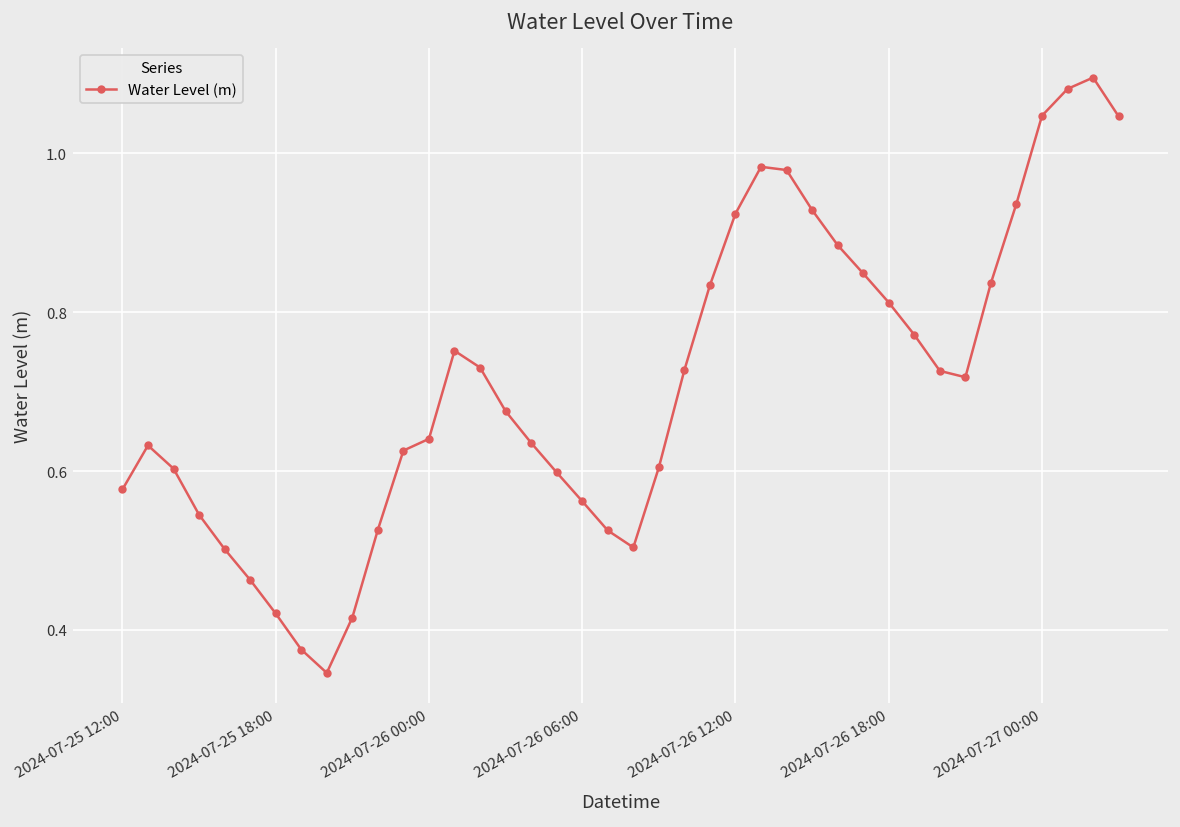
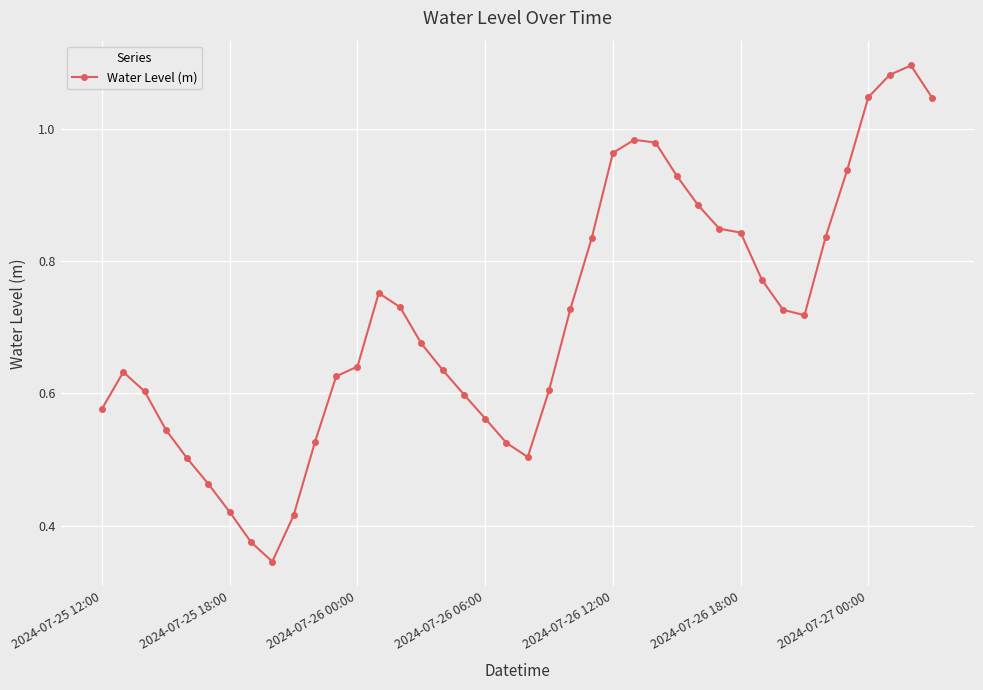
  {
    "2024-07-25 12:00": 0.58,
    "2024-07-25 18:00": 0.42,
    "2024-07-26 00:00": 0.64,
    "2024-07-26 06:00": 0.56,
-   "2024-07-26 12:00": 0.92,
-   "2024-07-26 18:00": 0.81,
+   "2024-07-26 12:00": 0.96,
+   "2024-07-26 18:00": 0.84,
    "2024-07-27 00:00": 1.05
  }
